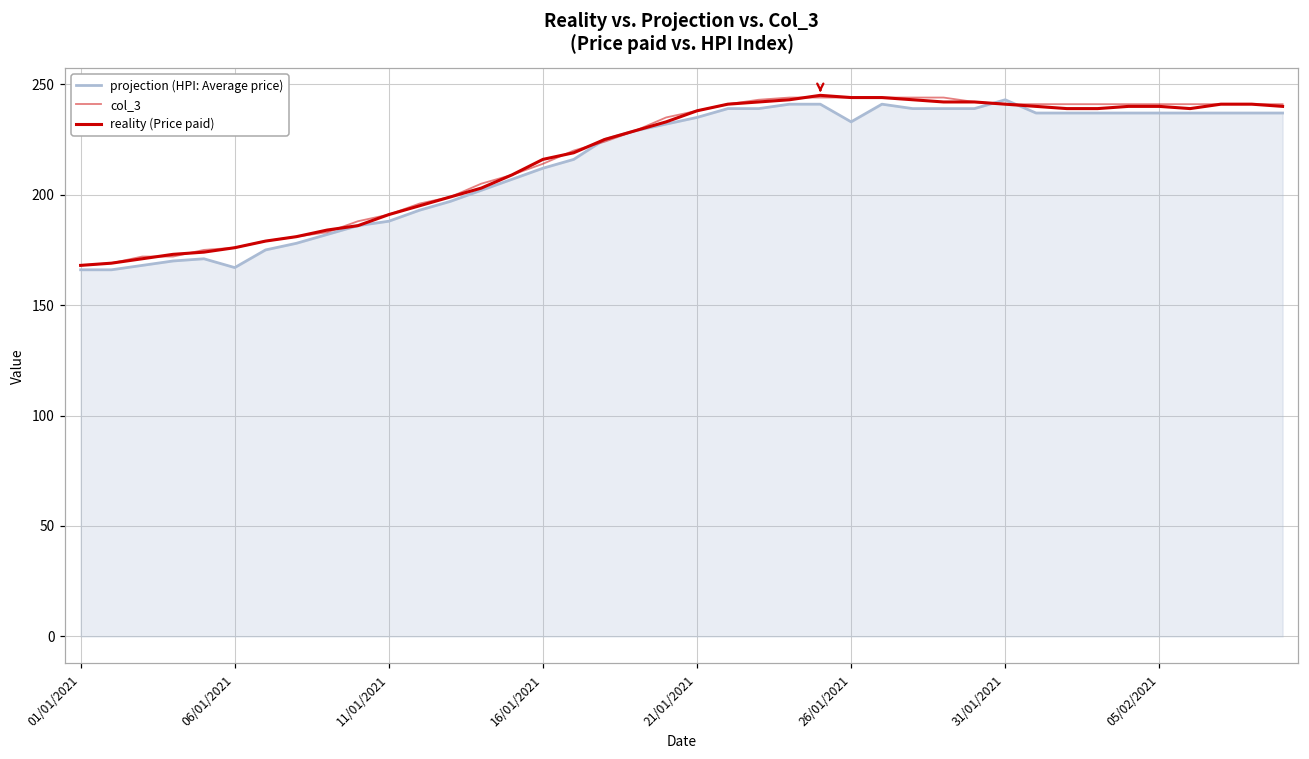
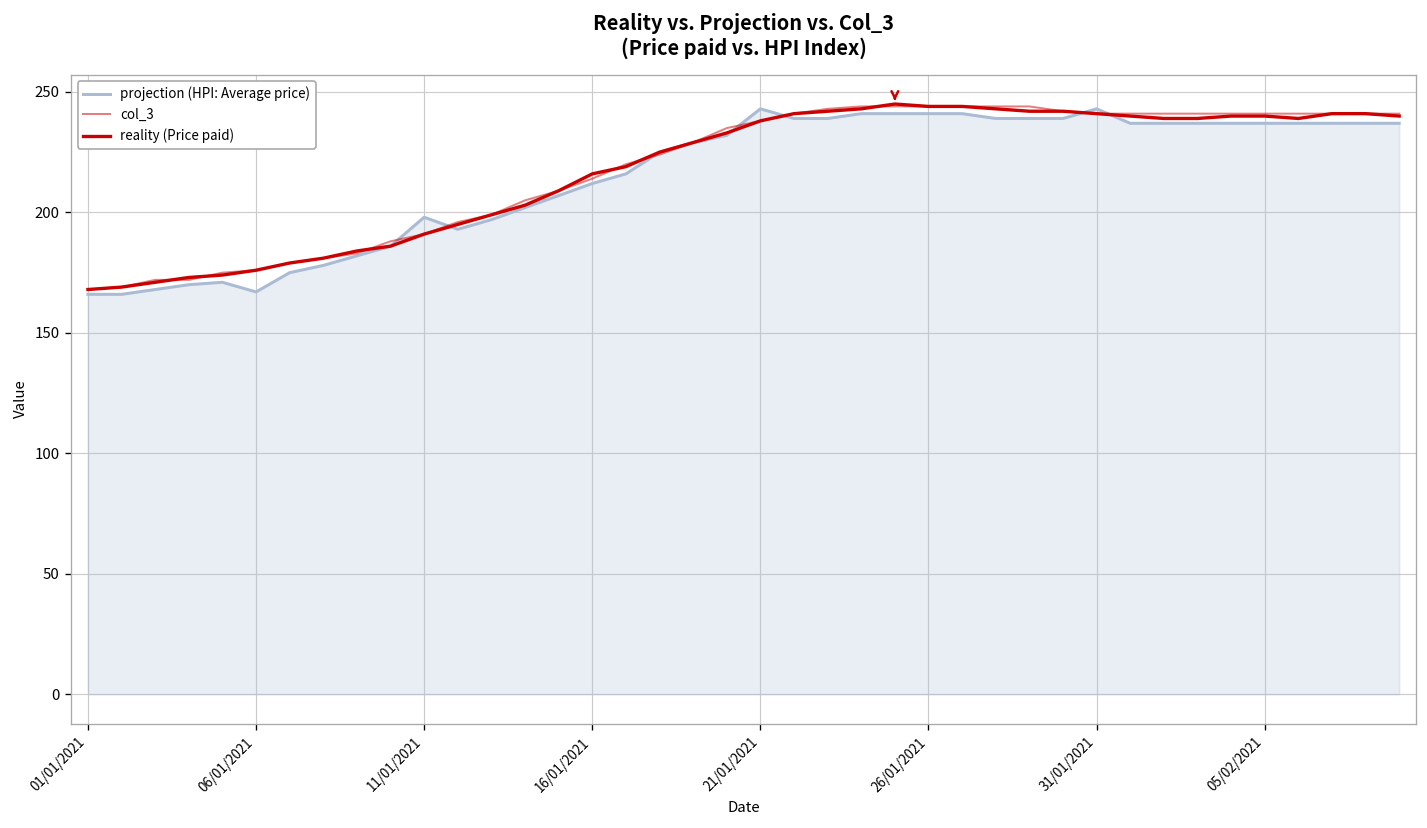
  {
    "projection (HPI: Average price)": {
      "01/01/2021": 166,
      "06/01/2021": 167,
-     "11/01/2021": 188,
+     "11/01/2021": 198,
      "16/01/2021": 212,
-     "21/01/2021": 235,
-     "26/01/2021": 233,
+     "21/01/2021": 243,
+     "26/01/2021": 241,
      "31/01/2021": 243,
      "05/02/2021": 237
    }
  }
